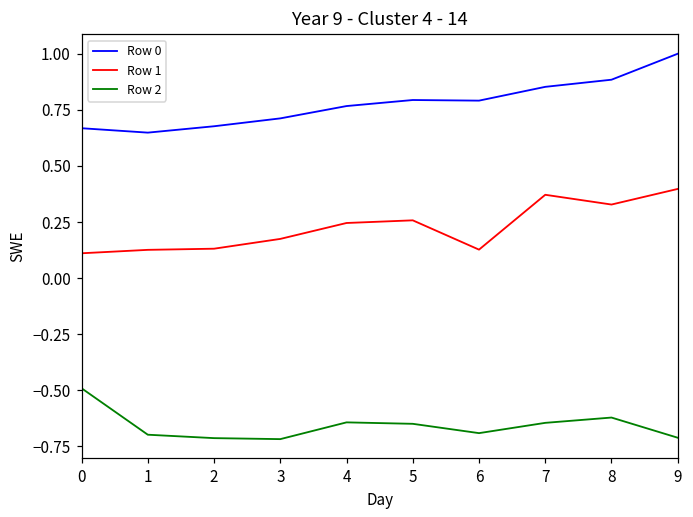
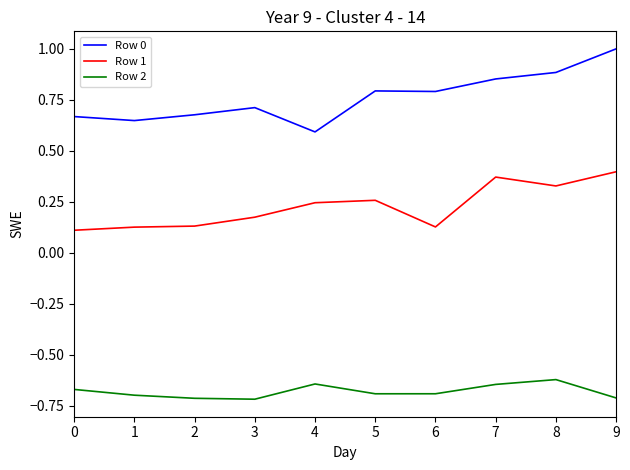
  {
    "Row 0": {
      "0": 0.67,
      "1": 0.65,
      "2": 0.68,
      "3": 0.71,
-     "4": 0.77,
+     "4": 0.59,
      "5": 0.79,
      "6": 0.79,
      "7": 0.85,
      "8": 0.88,
      "9": 1.00
    },
    "Row 1": {
      "0": 0.11,
      "1": 0.13,
      "2": 0.13,
      "3": 0.17,
      "4": 0.25,
      "5": 0.26,
      "6": 0.13,
      "7": 0.37,
      "8": 0.33,
      "9": 0.40
    },
    "Row 2": {
-     "0": -0.49,
+     "0": -0.67,
      "1": -0.70,
      "2": -0.71,
      "3": -0.72,
      "4": -0.64,
-     "5": -0.65,
+     "5": -0.69,
      "6": -0.69,
      "7": -0.65,
      "8": -0.62,
      "9": -0.71
    }
  }
